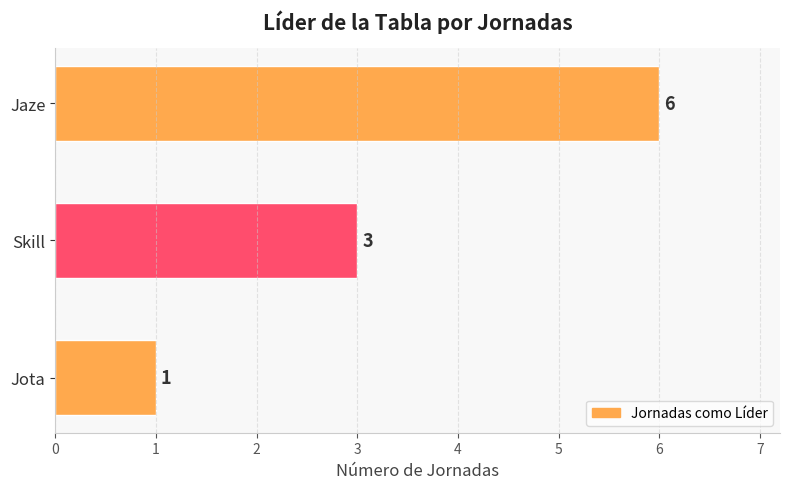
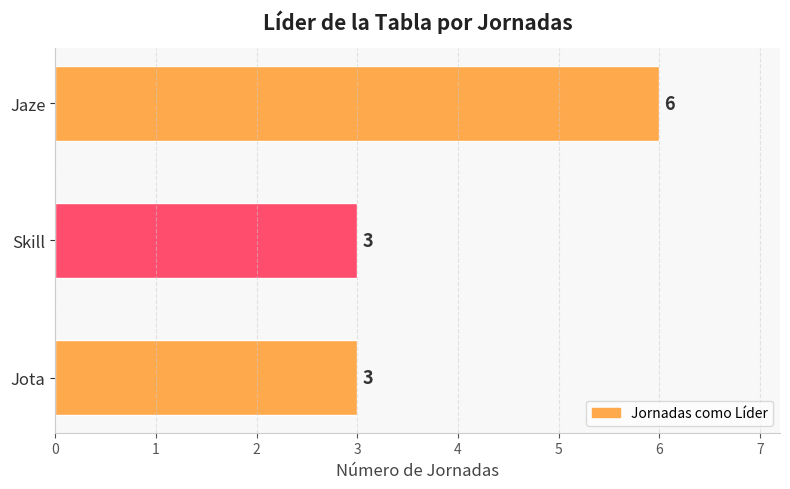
  {
    "Jaze": 6,
    "Skill": 3,
-   "Jota": 1
+   "Jota": 3
  }
